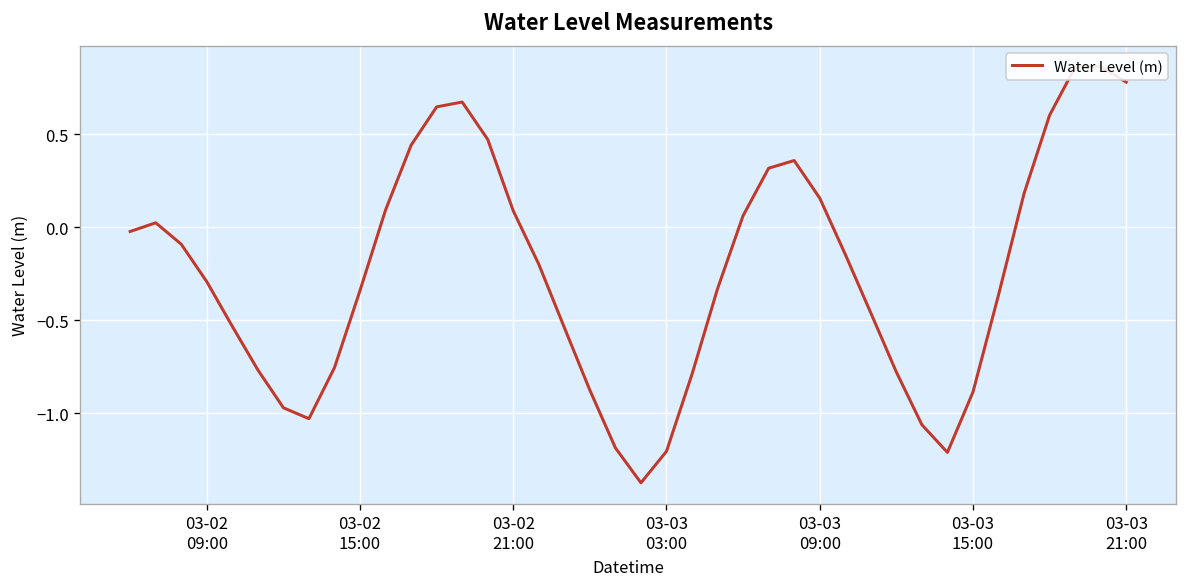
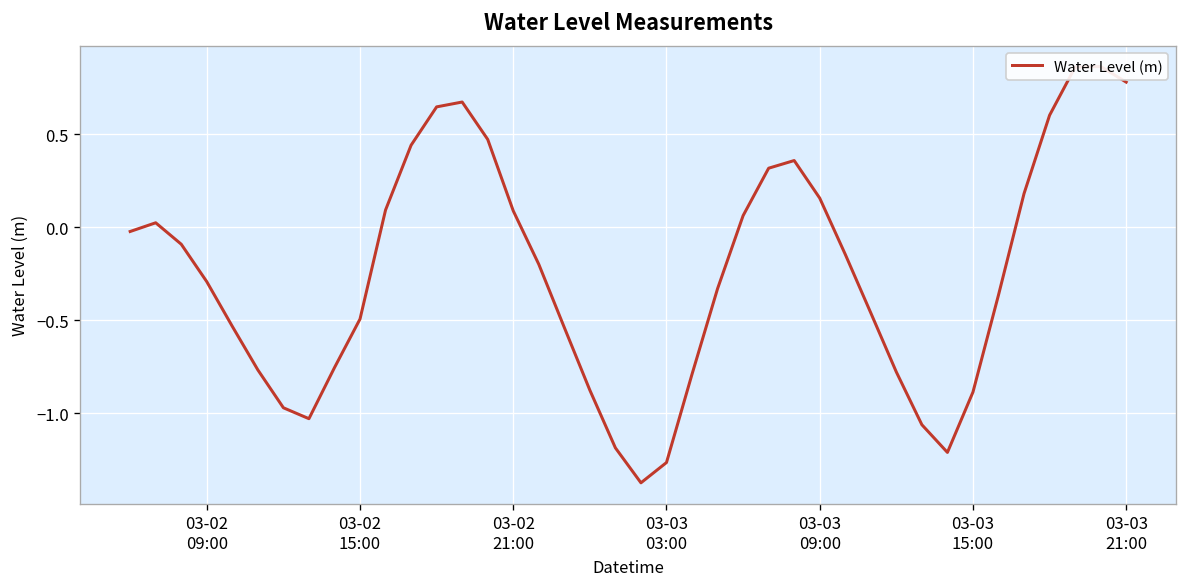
  {
    "03-02 09:00": -0.29,
-   "03-02 15:00": -0.34,
+   "03-02 15:00": -0.49,
    "03-02 21:00": 0.09,
-   "03-03 03:00": -1.21,
+   "03-03 03:00": -1.27,
    "03-03 09:00": 0.16,
    "03-03 15:00": -0.89,
    "03-03 21:00": 0.78
  }
